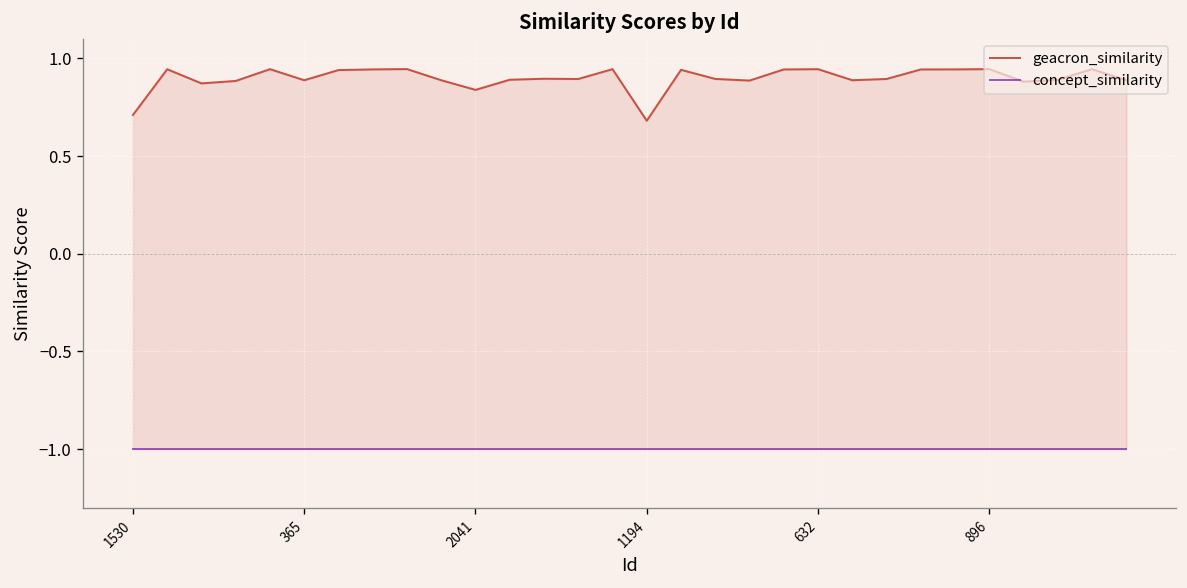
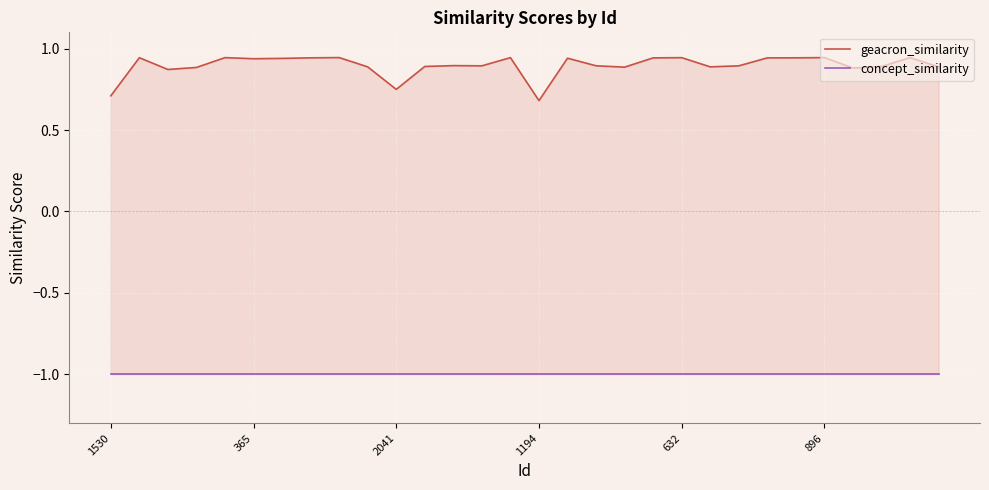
  {
    "geacron_similarity": {
      "1530": 0.71,
-     "365": 0.89,
-     "2041": 0.84,
+     "365": 0.94,
+     "2041": 0.75,
      "1194": 0.68,
      "632": 0.94
    },
    "concept_similarity": {
      "1530": -1.00,
      "365": -1.00,
      "2041": -1.00,
      "1194": -1.00,
      "632": -1.00,
      "896": -1.00
    }
  }
